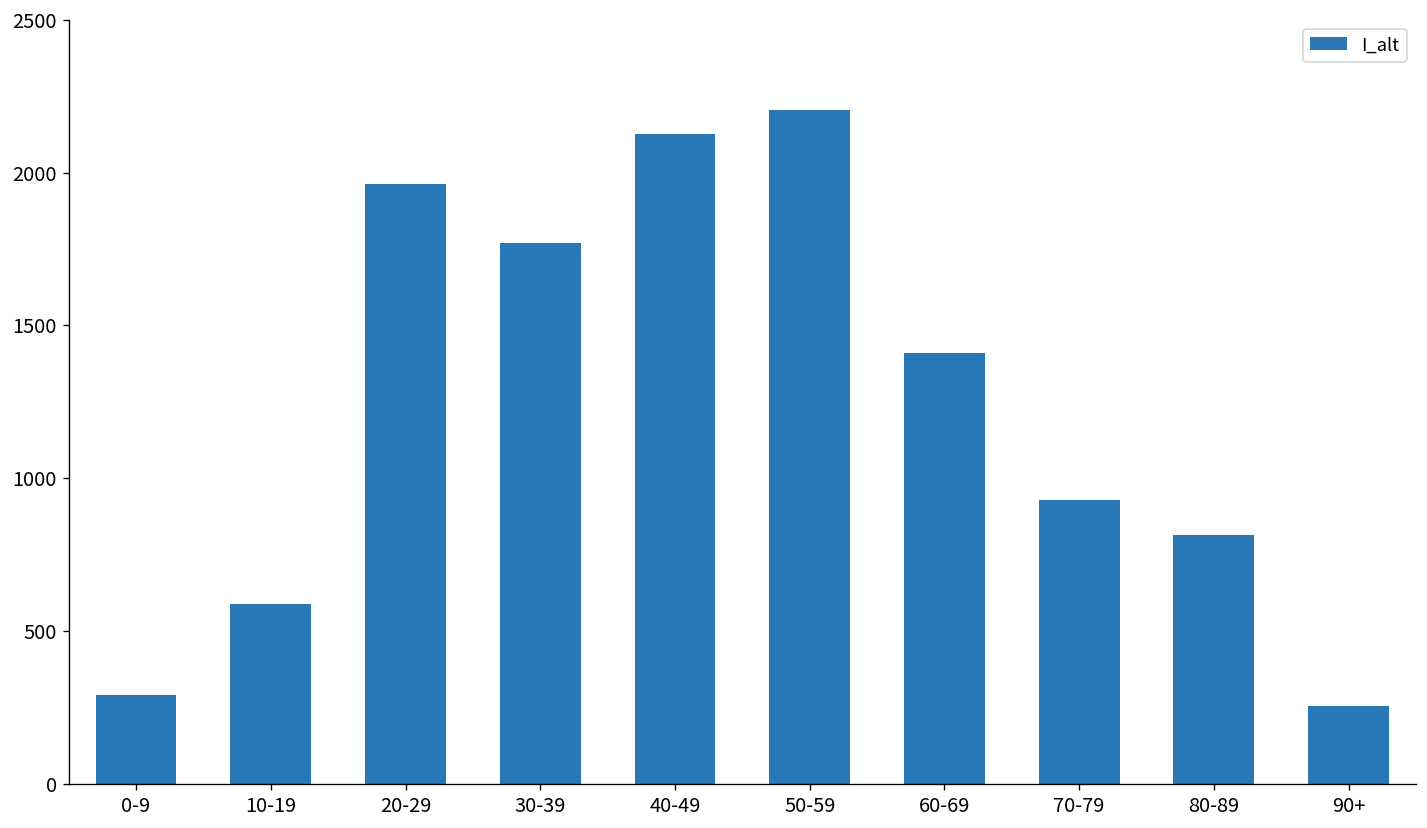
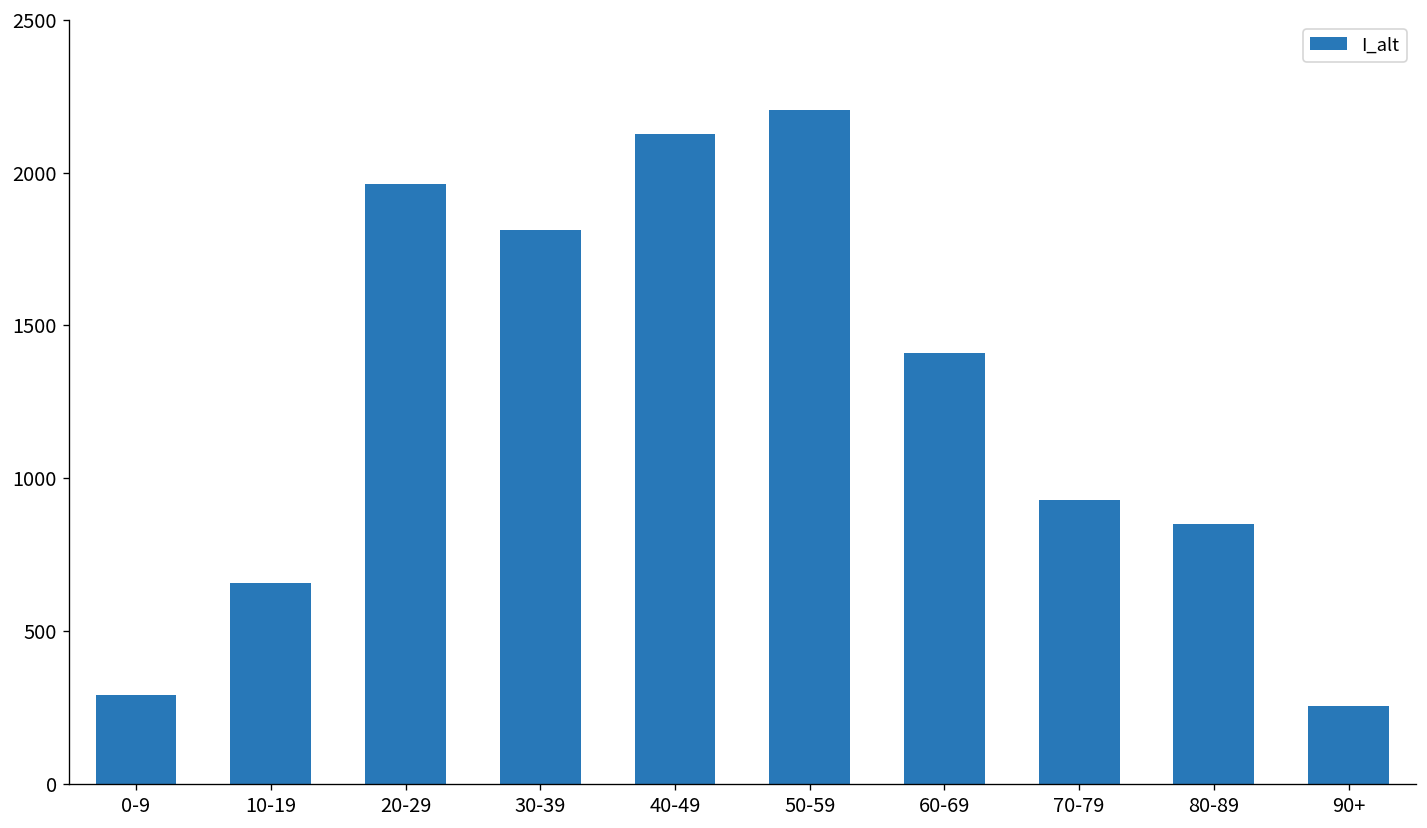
  {
    "0-9": 290,
-   "10-19": 590,
+   "10-19": 660,
    "20-29": 1960,
-   "30-39": 1770,
+   "30-39": 1810,
    "40-49": 2130,
    "50-59": 2210,
    "60-69": 1410,
    "70-79": 930,
-   "80-89": 820,
+   "80-89": 850,
    "90+": 260
  }
